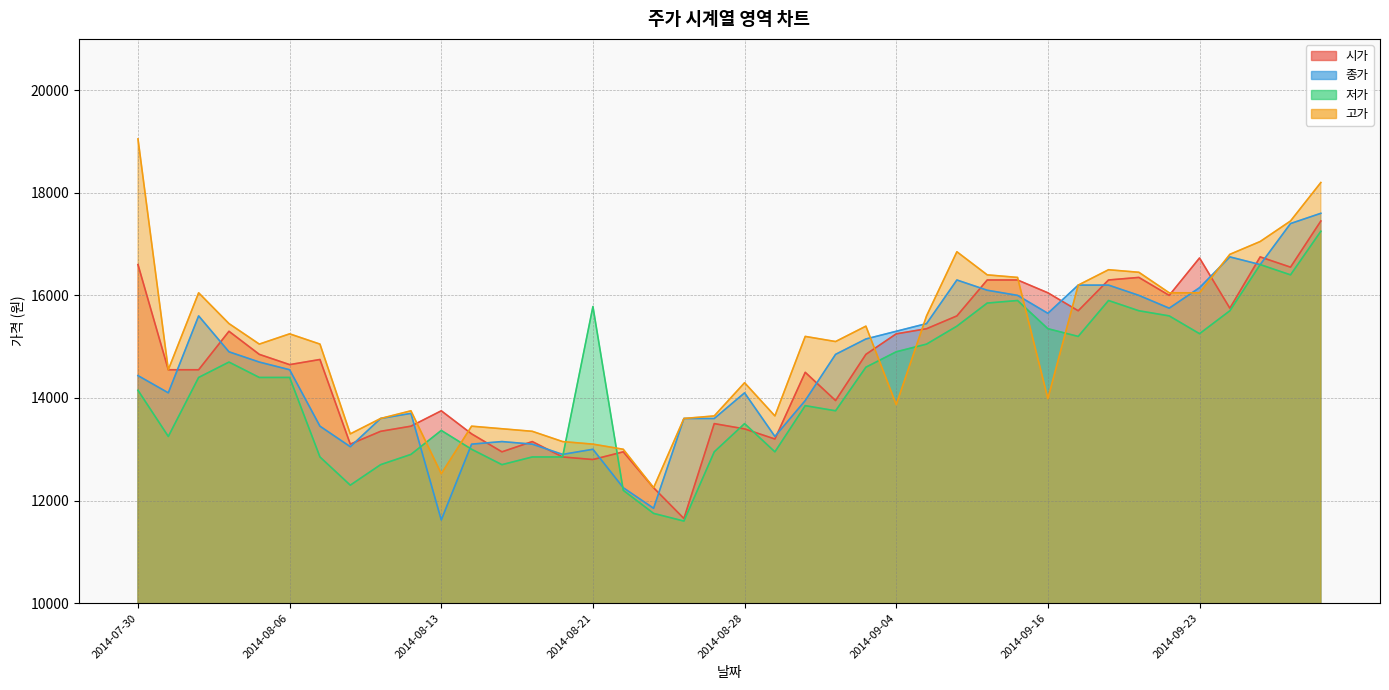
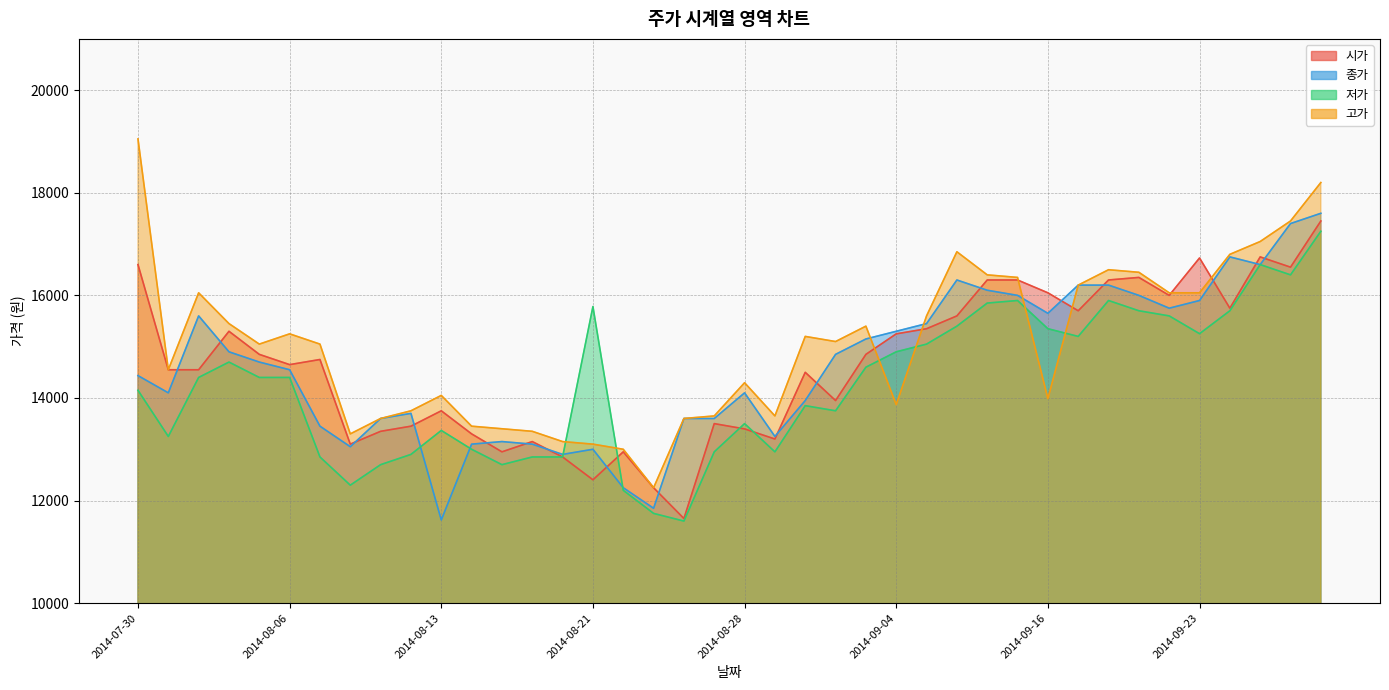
  {
    "시가": {
      "2014-07-30": 16600,
      "2014-08-06": 14700,
      "2014-08-13": 13800,
-     "2014-08-21": 12800,
+     "2014-08-21": 12400,
      "2014-08-28": 13400,
      "2014-09-04": 15300,
      "2014-09-16": 16100,
      "2014-09-23": 16700
    },
    "종가": {
      "2014-07-30": 14400,
      "2014-08-06": 14600,
      "2014-08-13": 11600,
      "2014-08-21": 13000,
      "2014-08-28": 14100,
      "2014-09-04": 15300,
      "2014-09-16": 15700,
-     "2014-09-23": 16200
+     "2014-09-23": 15900
    },
    "저가": {
      "2014-07-30": 14200,
      "2014-08-06": 14400,
      "2014-08-13": 13400,
      "2014-08-21": 15800,
      "2014-08-28": 13500,
      "2014-09-04": 14900,
      "2014-09-16": 15400,
      "2014-09-23": 15300
    },
    "고가": {
      "2014-07-30": 19100,
      "2014-08-06": 15300,
-     "2014-08-13": 12500,
+     "2014-08-13": 14100,
      "2014-08-21": 13100,
      "2014-08-28": 14300,
      "2014-09-04": 13900,
      "2014-09-16": 14000,
      "2014-09-23": 16100
    }
  }
